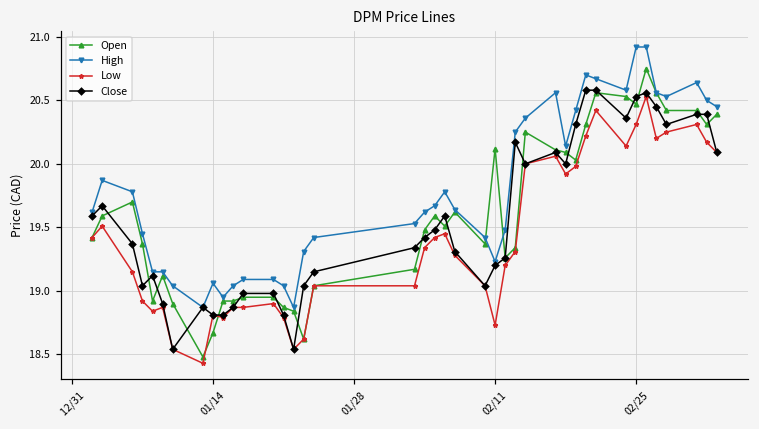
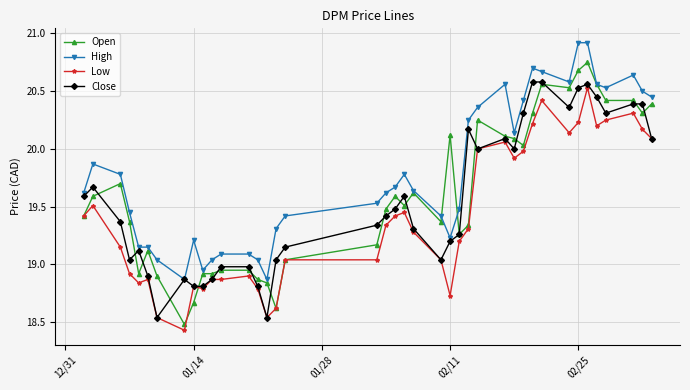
  {
    "Open": {
      "01/14": 18.67,
      "02/11": 20.12,
-     "02/25": 20.47
+     "02/25": 20.68
    },
    "High": {
-     "01/14": 19.06,
+     "01/14": 19.21,
      "02/11": 19.23,
      "02/25": 20.92
    },
    "Low": {
      "02/11": 18.73,
-     "02/25": 20.31
+     "02/25": 20.23
    },
    "Close": {
      "02/11": 19.20,
      "02/25": 20.53
    }
  }
